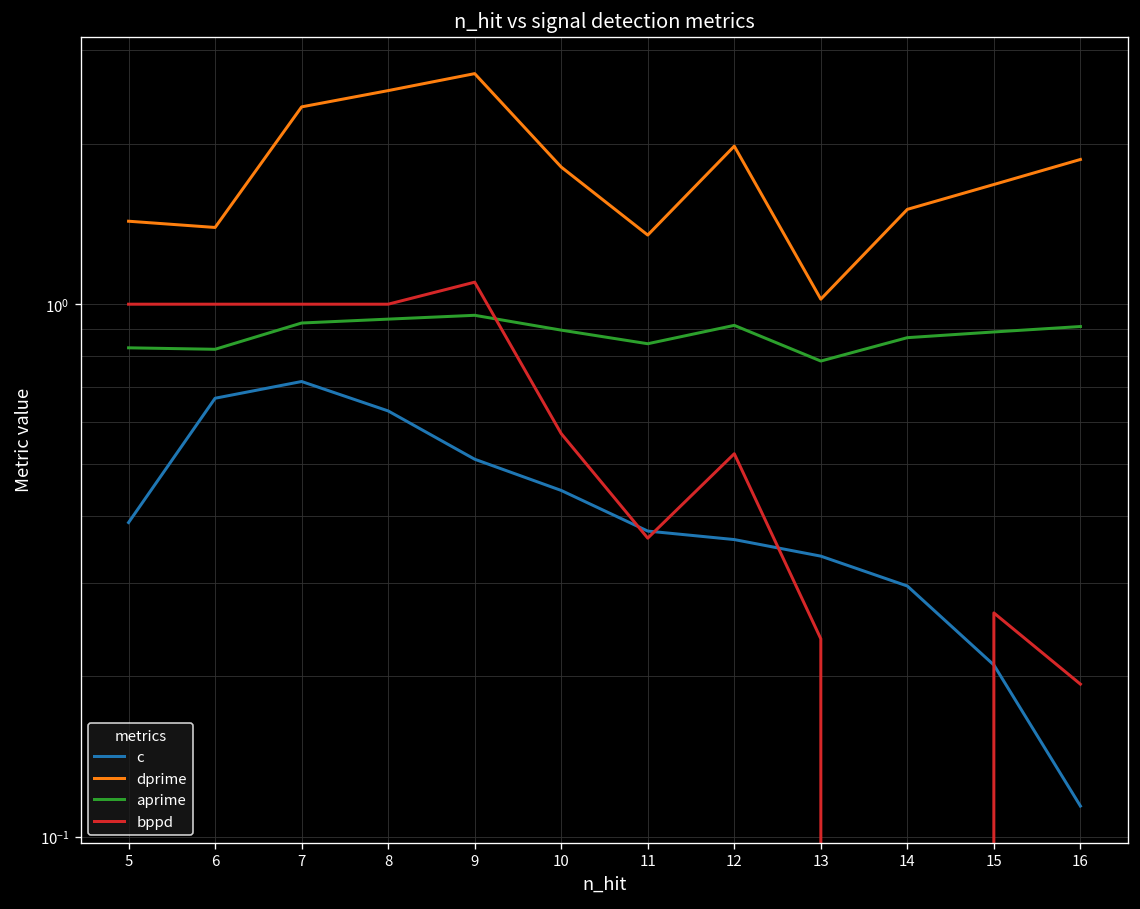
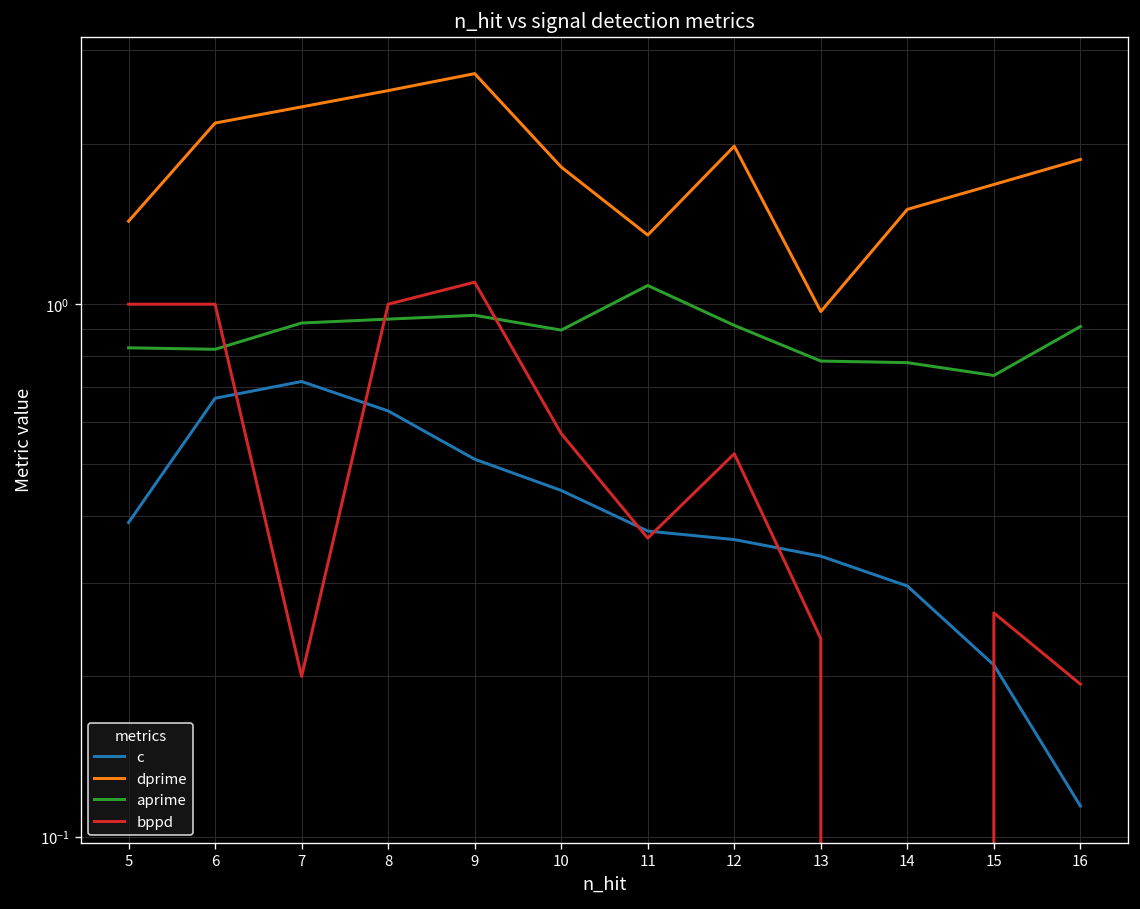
  {
    "c": {
      "5": 0.39,
      "6": 0.67,
      "7": 0.72,
      "8": 0.63,
      "9": 0.51,
      "10": 0.45,
      "11": 0.37,
      "12": 0.36,
      "13": 0.34,
      "14": 0.30,
      "15": 0.21,
      "16": 0.114
    },
    "dprime": {
      "5": 1.43,
-     "6": 1.39,
+     "6": 2.2,
      "7": 2.3,
      "8": 2.5,
      "9": 2.7,
      "10": 1.81,
      "11": 1.35,
      "12": 2.0,
-     "13": 1.02,
+     "13": 0.97,
      "14": 1.51,
      "15": 1.68,
      "16": 1.87
    },
    "aprime": {
      "5": 0.83,
      "6": 0.82,
      "7": 0.92,
      "8": 0.94,
      "9": 0.95,
      "10": 0.89,
-     "11": 0.84,
+     "11": 1.08,
      "12": 0.91,
      "13": 0.78,
-     "14": 0.87,
-     "15": 0.89,
+     "14": 0.78,
+     "15": 0.73,
      "16": 0.91
    },
    "bppd": {
      "5": 1.0,
      "6": 1.0,
-     "7": 1.0,
+     "7": 0.2,
      "8": 1.0,
      "9": 1.1,
      "10": 0.57,
      "11": 0.36,
      "12": 0.52,
      "13": 0.24,
      "15": 0.26,
      "16": 0.19
    }
  }
